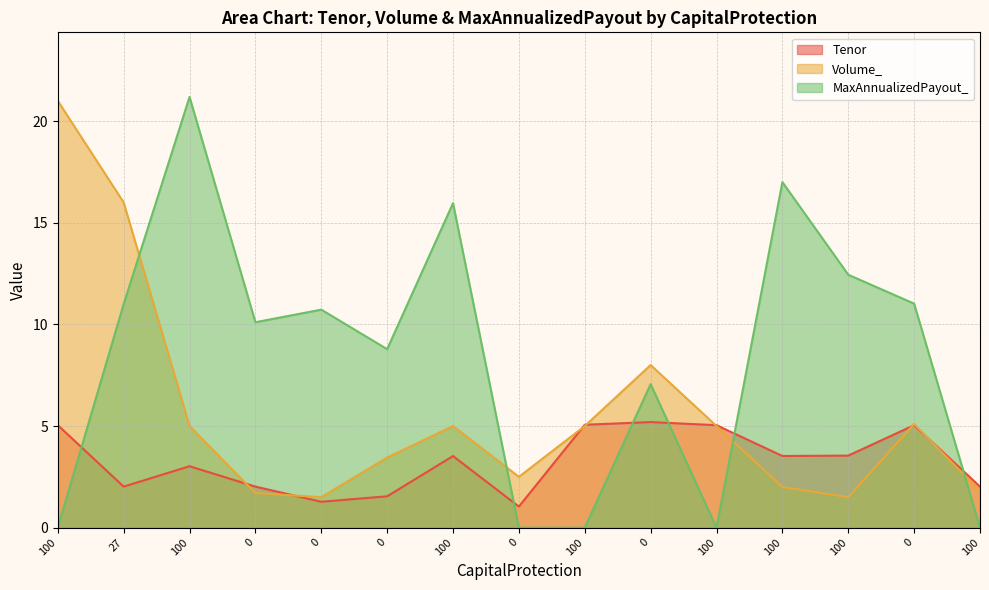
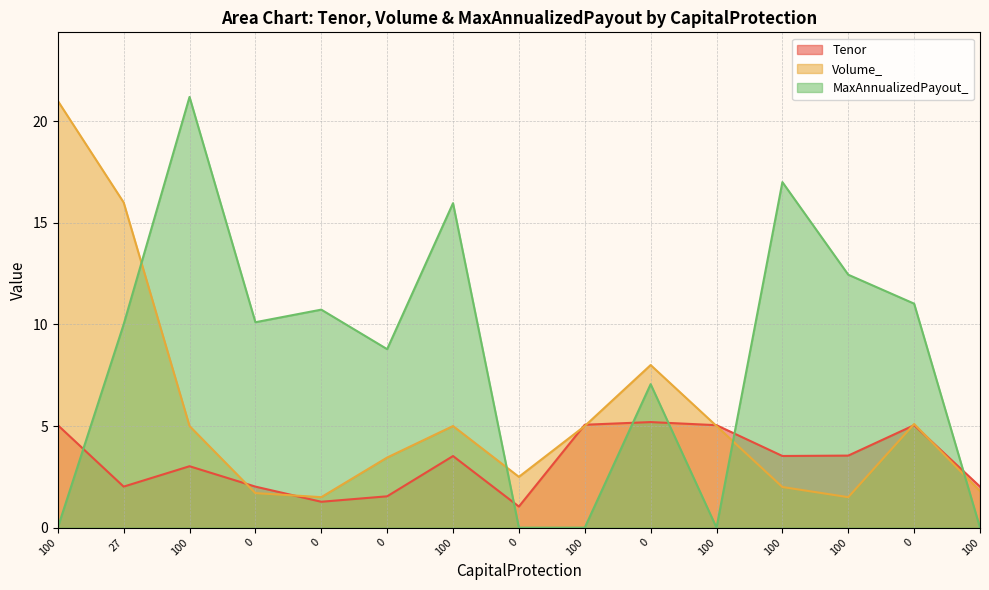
  {
    "Tenor": {
      "27": 2
    },
    "Volume_": {
      "27": 16
    },
    "MaxAnnualizedPayout_": {
-     "27": 11
+     "27": 10
    }
  }
